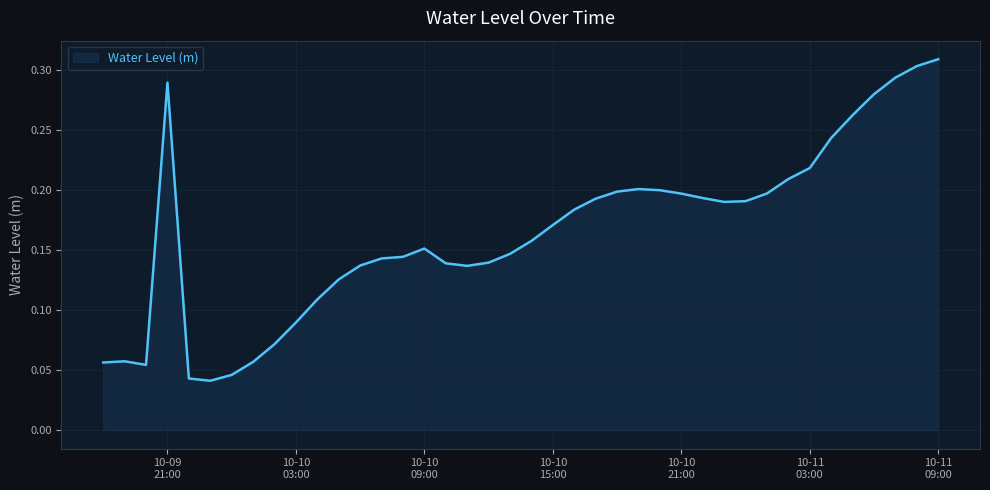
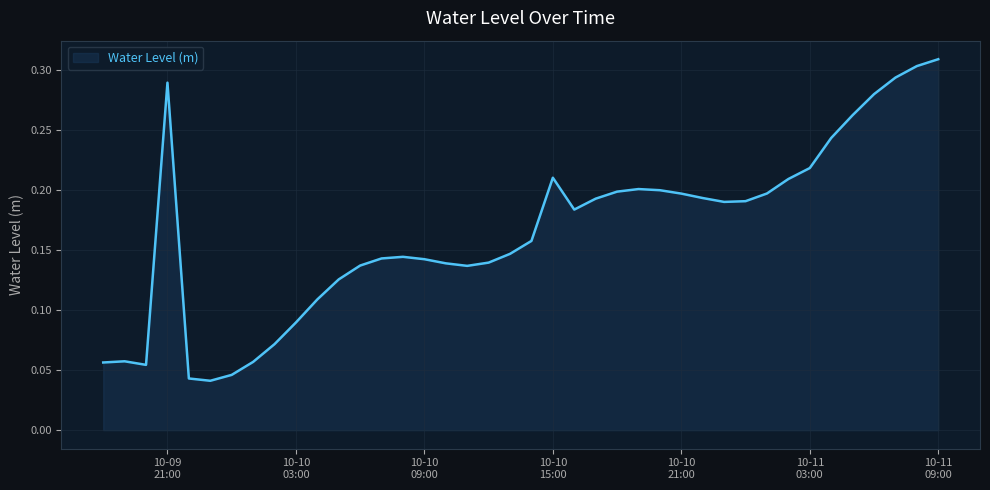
  {
    "10-09 21:00": 0.290,
    "10-10 03:00": 0.090,
-   "10-10 09:00": 0.151,
-   "10-10 15:00": 0.171,
+   "10-10 09:00": 0.142,
+   "10-10 15:00": 0.210,
    "10-10 21:00": 0.197,
    "10-11 03:00": 0.218,
    "10-11 09:00": 0.309
  }
